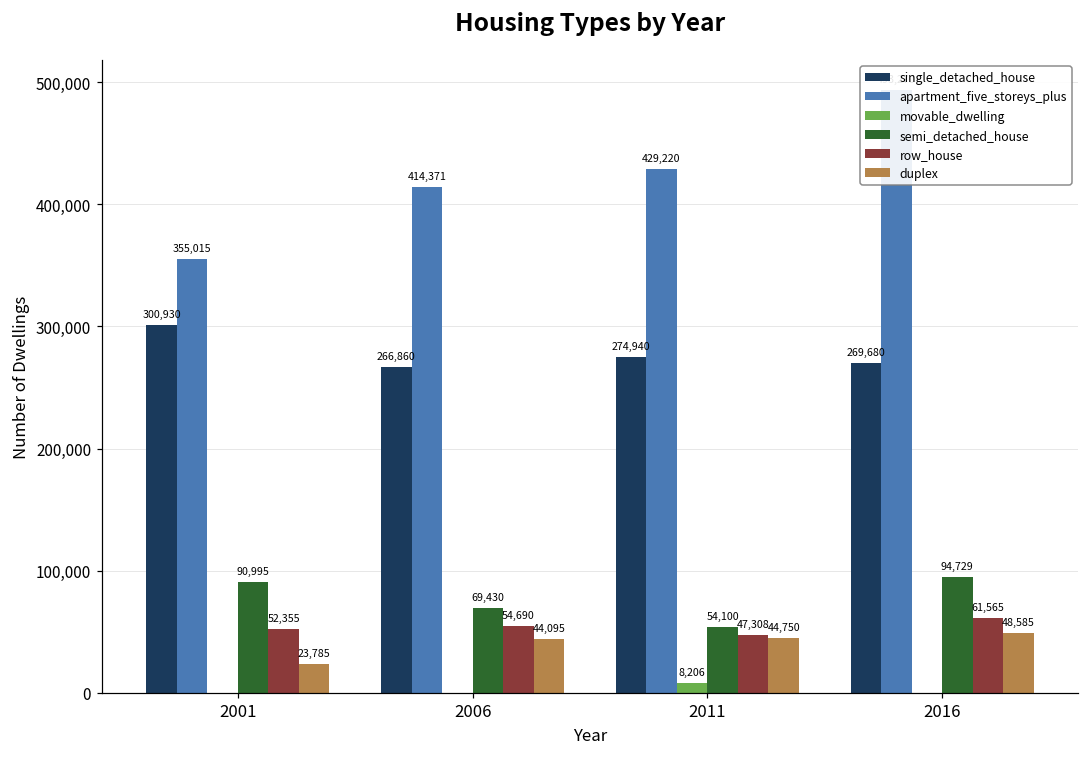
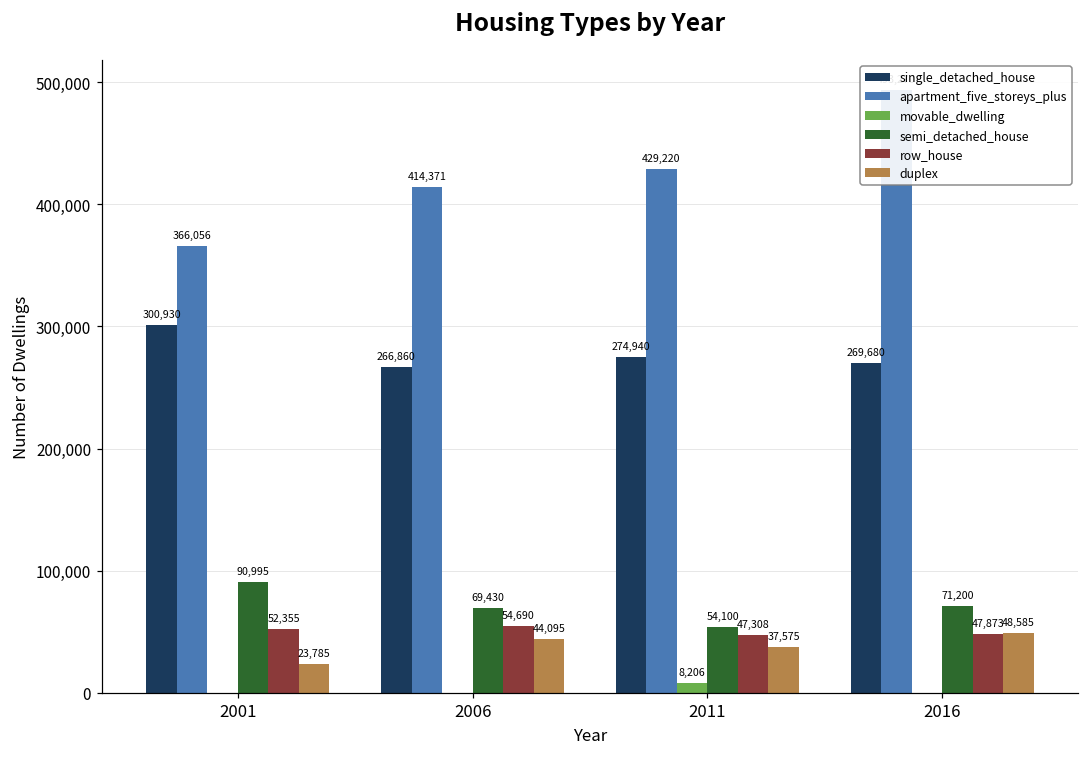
  {
    "single_detached_house": {
      "2001": "300,930",
      "2006": "266,860",
      "2011": "274,940",
      "2016": "269,680"
    },
    "apartment_five_storeys_plus": {
-     "2001": "355,015",
+     "2001": "366,056",
      "2006": "414,371",
      "2011": "429,220"
    },
    "movable_dwelling": {
      "2011": "8,206"
    },
    "semi_detached_house": {
      "2001": "90,995",
      "2006": "69,430",
      "2011": "54,100",
-     "2016": "94,729"
+     "2016": "71,200"
    },
    "row_house": {
      "2001": "52,355",
      "2006": "54,690",
      "2011": "47,308",
-     "2016": "61,565"
+     "2016": "47,873"
    },
    "duplex": {
      "2001": "23,785",
      "2006": "44,095",
-     "2011": "44,750",
+     "2011": "37,575",
      "2016": "48,585"
    }
  }
